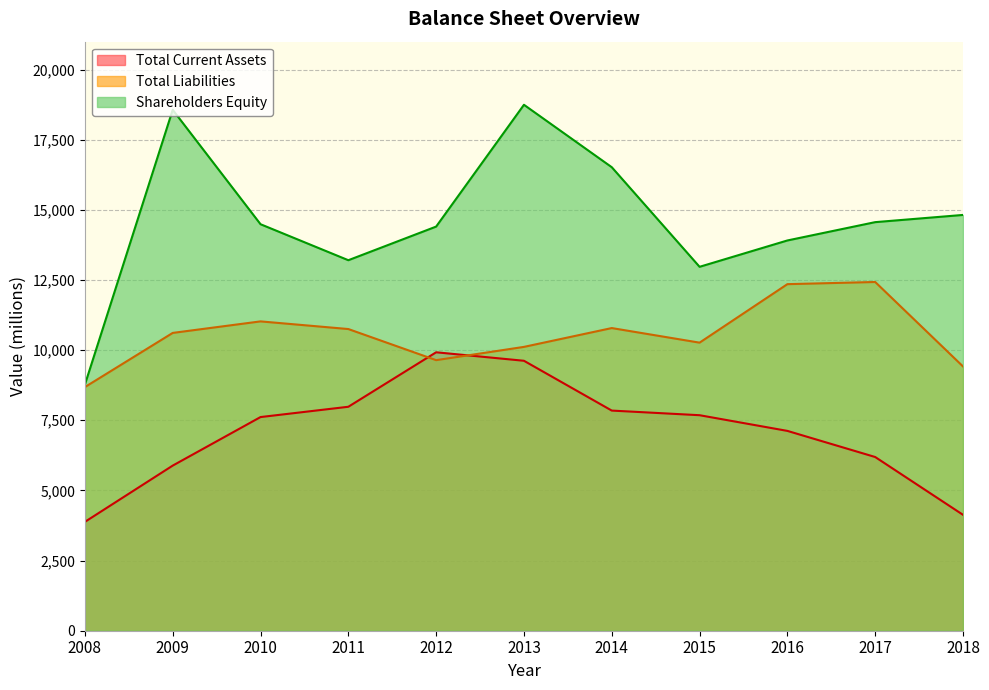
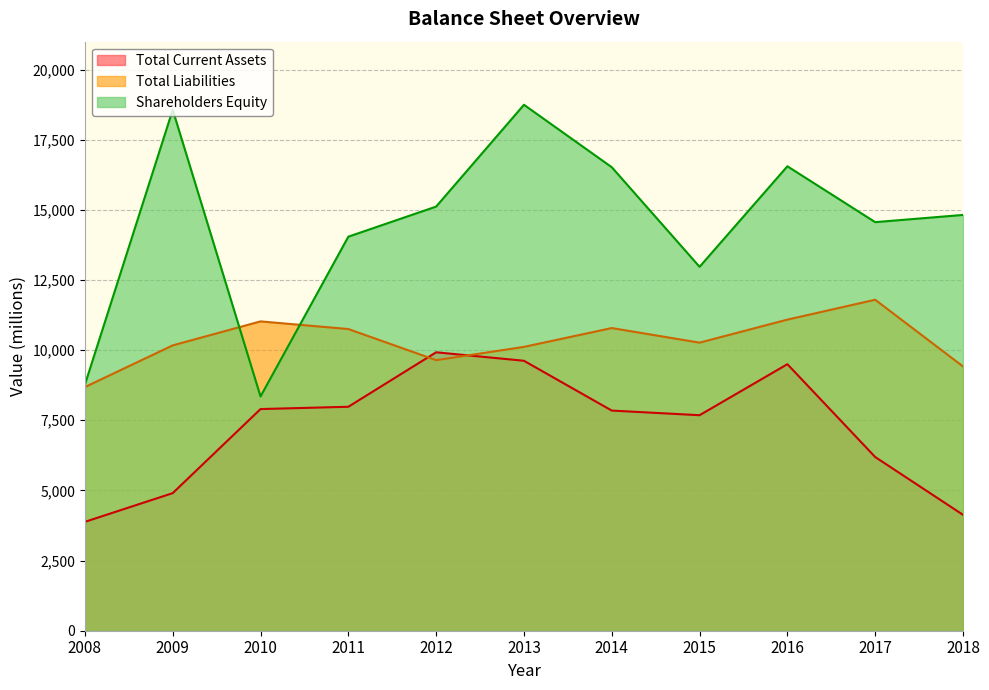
  {
    "Total Current Assets": {
      "2008": "3,900",
-     "2009": "5,900",
-     "2010": "7,600",
+     "2009": "4,900",
+     "2010": "7,900",
      "2011": "8,000",
      "2012": "9,900",
      "2013": "9,600",
      "2014": "7,800",
      "2015": "7,700",
-     "2016": "7,100",
+     "2016": "9,500",
      "2017": "6,200",
      "2018": "4,100"
    },
    "Total Liabilities": {
-     "2009": "10,600",
+     "2009": "10,200",
      "2010": "11,000",
      "2011": "10,800",
      "2012": "9,600",
      "2013": "10,100",
      "2014": "10,800",
      "2015": "10,300",
-     "2016": "12,400",
-     "2017": "12,400",
+     "2016": "11,100",
+     "2017": "11,800",
      "2018": "9,400"
    },
    "Shareholders Equity": {
-     "2010": "14,500",
-     "2011": "13,200",
-     "2012": "14,400",
+     "2010": "8,300",
+     "2011": "14,000",
+     "2012": "15,100",
      "2013": "18,700",
      "2014": "16,500",
      "2015": "13,000",
-     "2016": "13,900",
+     "2016": "16,600",
      "2017": "14,600",
      "2018": "14,800"
    }
  }
